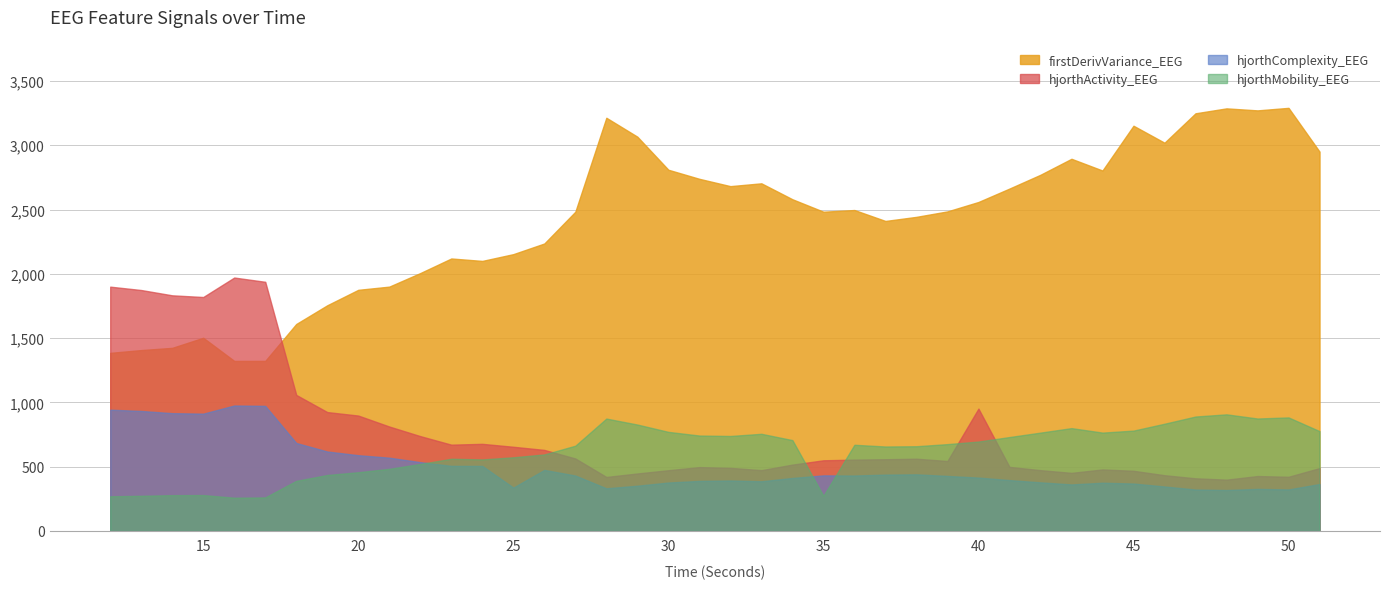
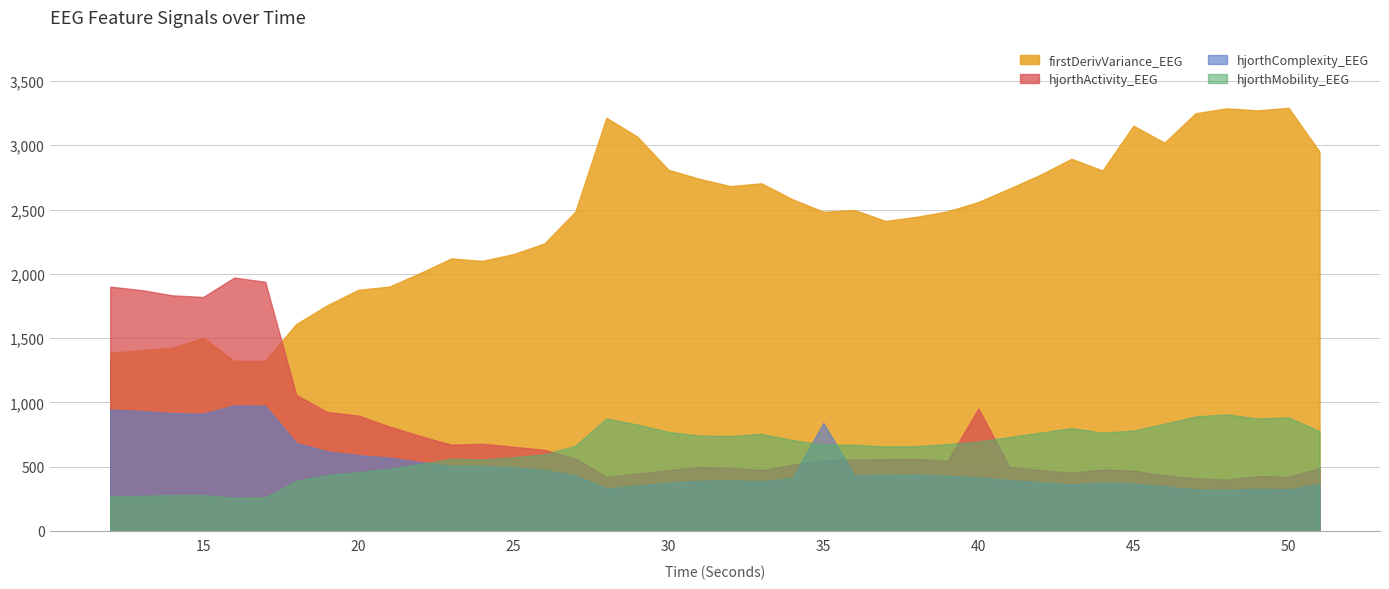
  {
    "firstDerivVariance_EEG": {
      "15": "1,500",
      "20": "1,880",
      "25": "2,150",
      "30": "2,810",
      "35": "2,480",
      "40": "2,560",
      "45": "3,150",
      "50": "3,290"
    },
    "hjorthActivity_EEG": {
      "15": "1,820",
      "20": "900",
      "25": "660",
      "30": "470",
      "35": "550",
      "40": "950",
      "45": "470",
      "50": "420"
    },
    "hjorthComplexity_EEG": {
      "15": "910",
      "20": "590",
-     "25": "340",
+     "25": "500",
      "30": "380",
-     "35": "430",
+     "35": "840",
      "40": "420",
      "45": "370",
      "50": "320"
    },
    "hjorthMobility_EEG": {
      "15": "280",
      "20": "460",
      "25": "570",
      "30": "770",
-     "35": "270",
+     "35": "670",
      "40": "700",
      "45": "780",
      "50": "880"
    }
  }
